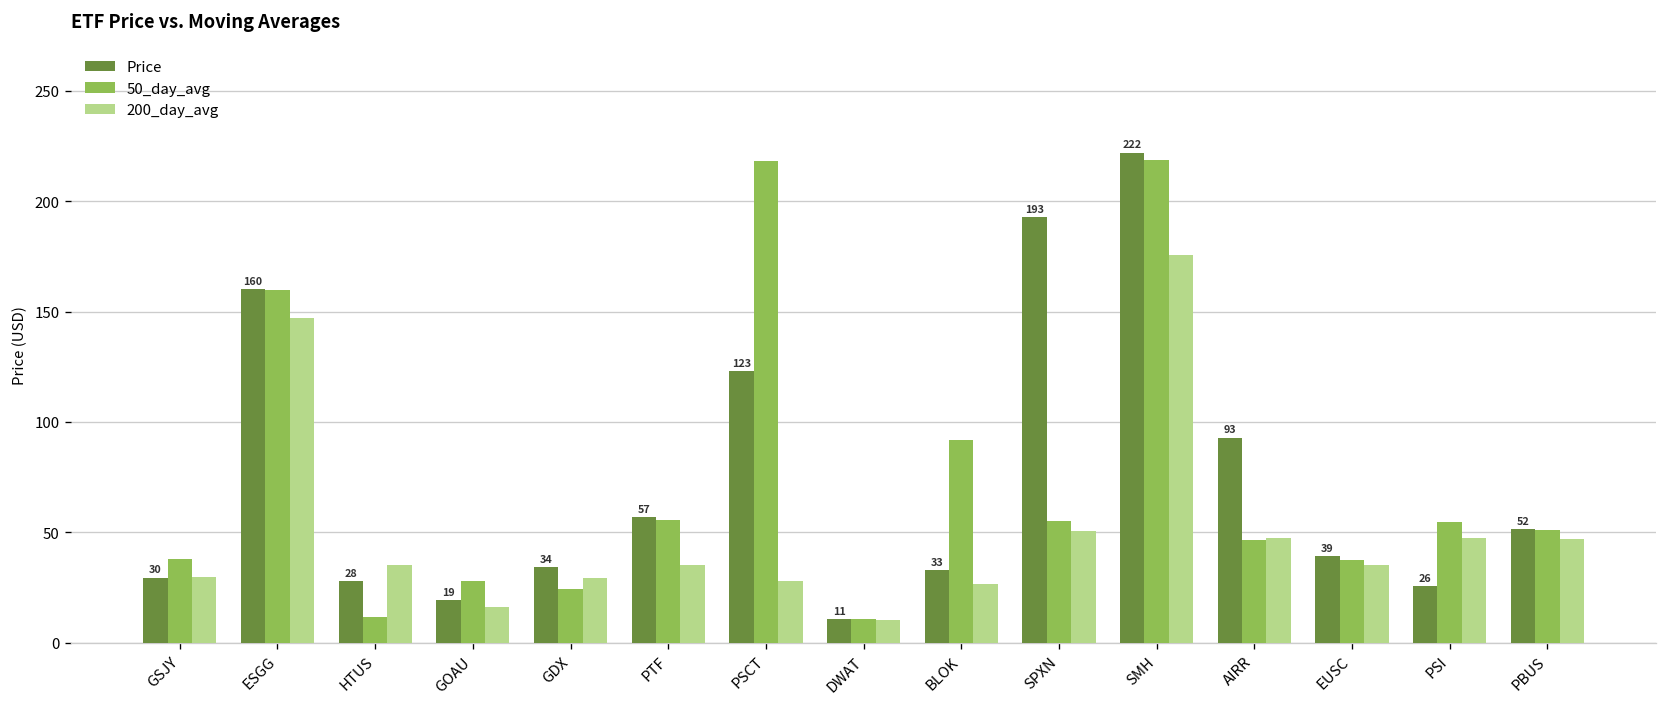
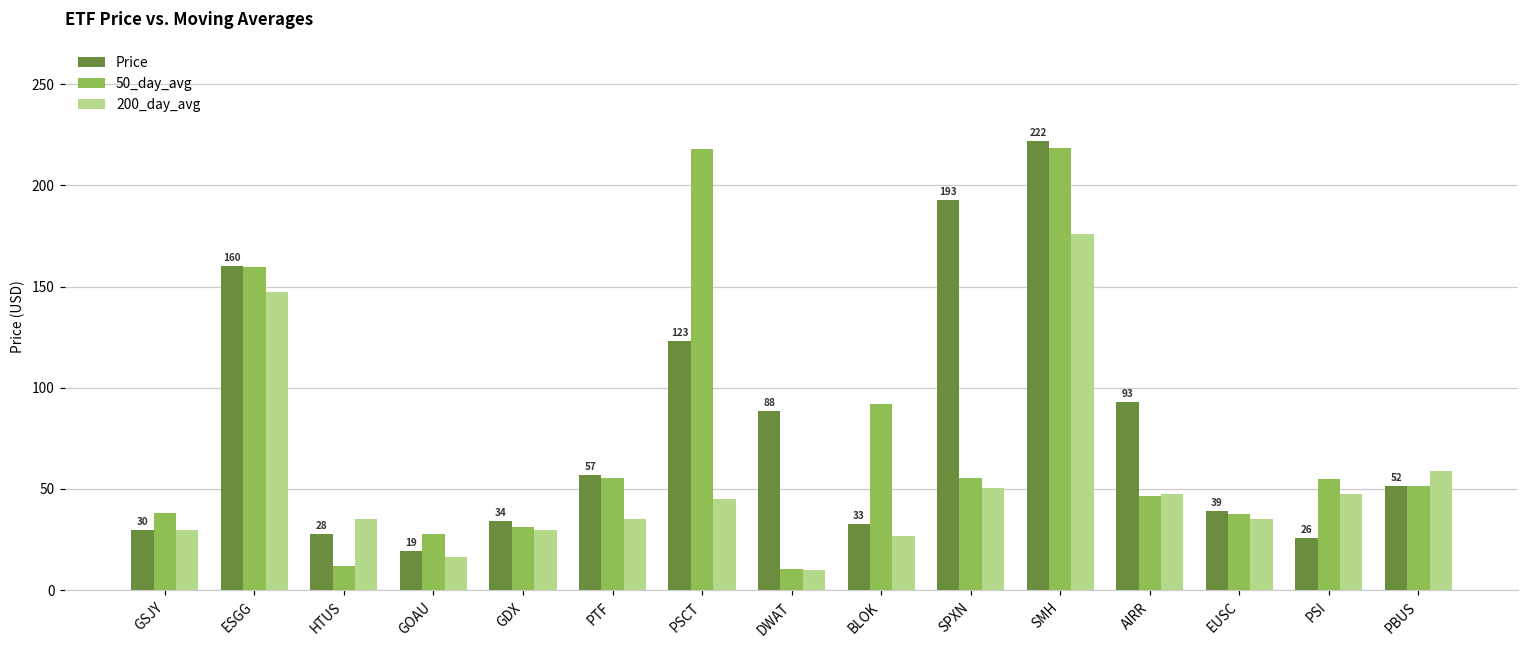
  {
    "Price": {
      "GSJY": 30,
      "ESGG": 160,
      "HTUS": 28,
      "GOAU": 19,
      "GDX": 34,
      "PTF": 57,
      "PSCT": 123,
-     "DWAT": 11,
+     "DWAT": 88,
      "BLOK": 33,
      "SPXN": 193,
      "SMH": 222,
      "AIRR": 93,
      "EUSC": 39,
      "PSI": 26,
      "PBUS": 52
    },
    "50_day_avg": {
      "GSJY": 38,
      "HTUS": 12,
      "GOAU": 28,
-     "GDX": 24,
+     "GDX": 31,
      "PTF": 56,
      "PSCT": 218,
      "BLOK": 92,
      "SPXN": 55,
      "SMH": 219,
      "AIRR": 47,
      "EUSC": 38,
      "PSI": 55,
      "PBUS": 51
    },
    "200_day_avg": {
      "GSJY": 30,
      "ESGG": 147,
      "HTUS": 35,
      "GOAU": 16,
      "GDX": 29,
      "PTF": 35,
-     "PSCT": 28,
+     "PSCT": 45,
      "DWAT": 10,
      "BLOK": 27,
      "SPXN": 51,
      "SMH": 176,
      "AIRR": 48,
      "EUSC": 35,
      "PSI": 48,
-     "PBUS": 47
+     "PBUS": 59
    }
  }
